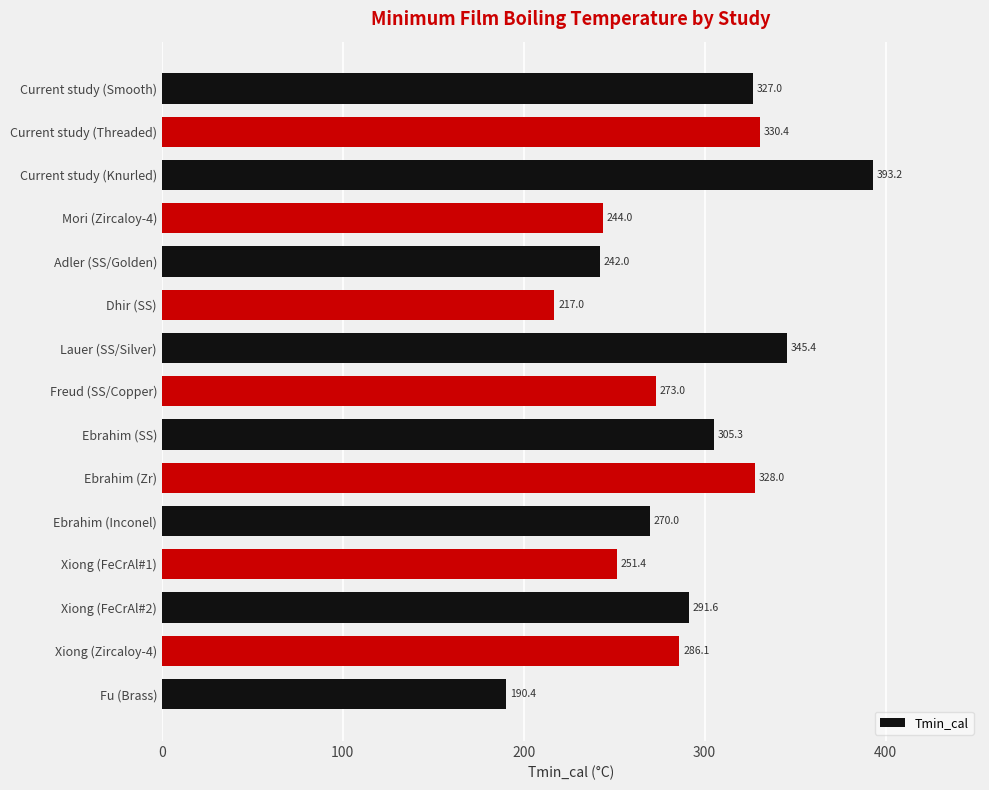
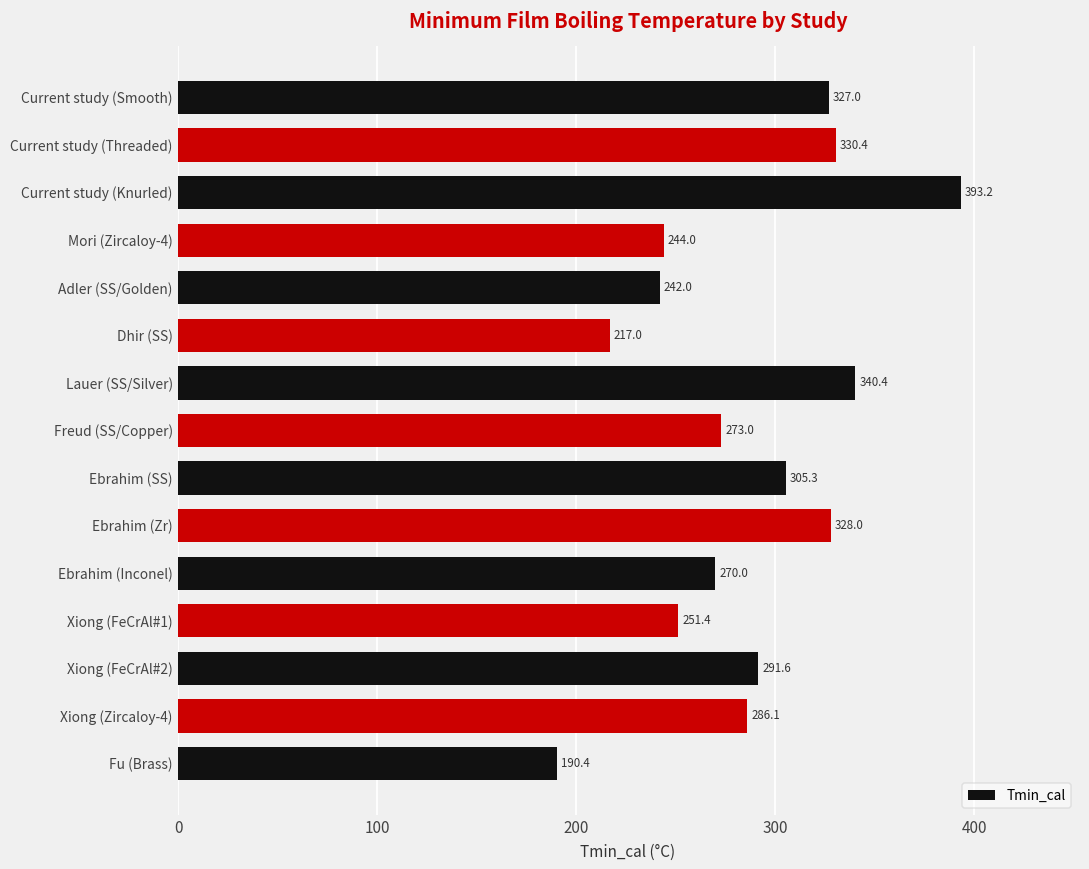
  {
    "Current study (Smooth)": 327.0,
    "Current study (Threaded)": 330.4,
    "Current study (Knurled)": 393.2,
    "Mori (Zircaloy-4)": 244.0,
    "Adler (SS/Golden)": 242.0,
    "Dhir (SS)": 217.0,
-   "Lauer (SS/Silver)": 345.4,
+   "Lauer (SS/Silver)": 340.4,
    "Freud (SS/Copper)": 273.0,
    "Ebrahim (SS)": 305.3,
    "Ebrahim (Zr)": 328.0,
    "Ebrahim (Inconel)": 270.0,
    "Xiong (FeCrAl#1)": 251.4,
    "Xiong (FeCrAl#2)": 291.6,
    "Xiong (Zircaloy-4)": 286.1,
    "Fu (Brass)": 190.4
  }
